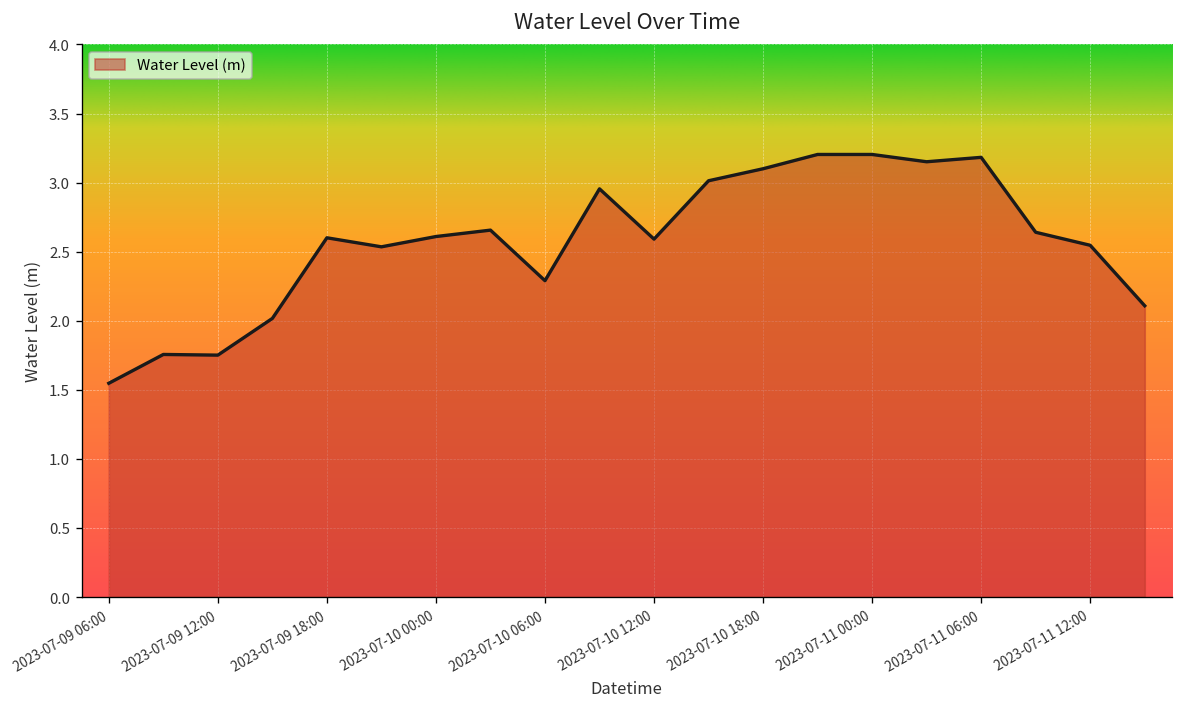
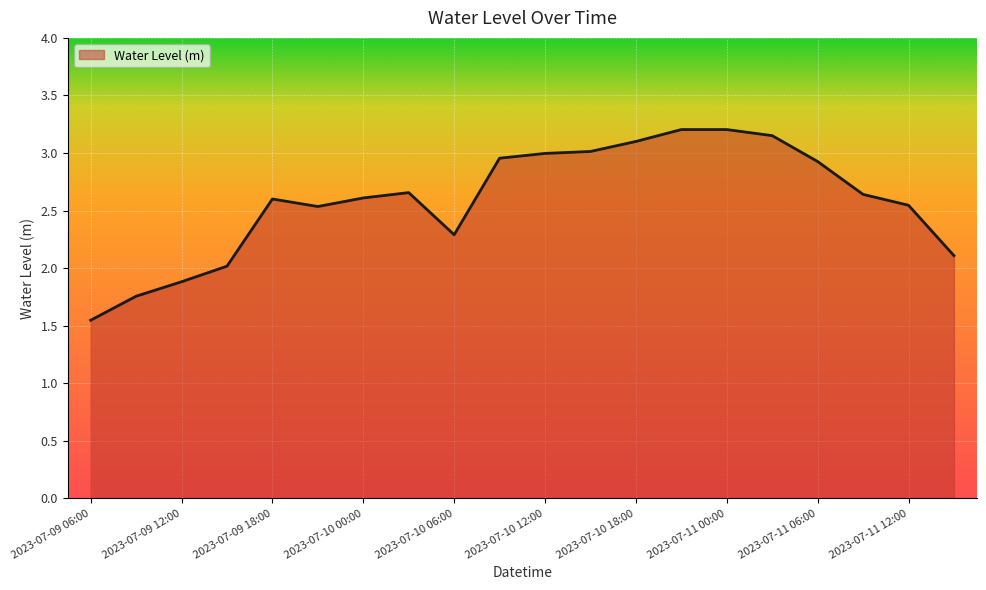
  {
    "2023-07-09 06:00": 1.55,
-   "2023-07-09 12:00": 1.75,
+   "2023-07-09 12:00": 1.88,
    "2023-07-09 18:00": 2.60,
    "2023-07-10 00:00": 2.61,
    "2023-07-10 06:00": 2.29,
-   "2023-07-10 12:00": 2.59,
+   "2023-07-10 12:00": 3.00,
    "2023-07-10 18:00": 3.10,
    "2023-07-11 00:00": 3.20,
-   "2023-07-11 06:00": 3.18,
+   "2023-07-11 06:00": 2.93,
    "2023-07-11 12:00": 2.55
  }
